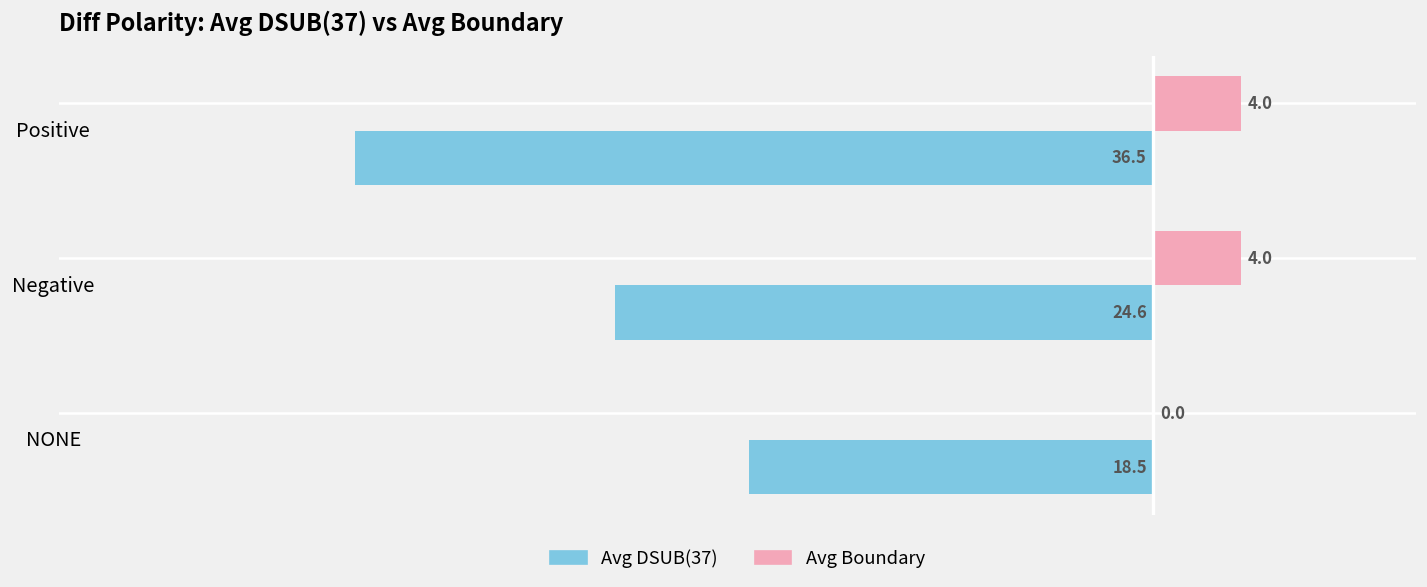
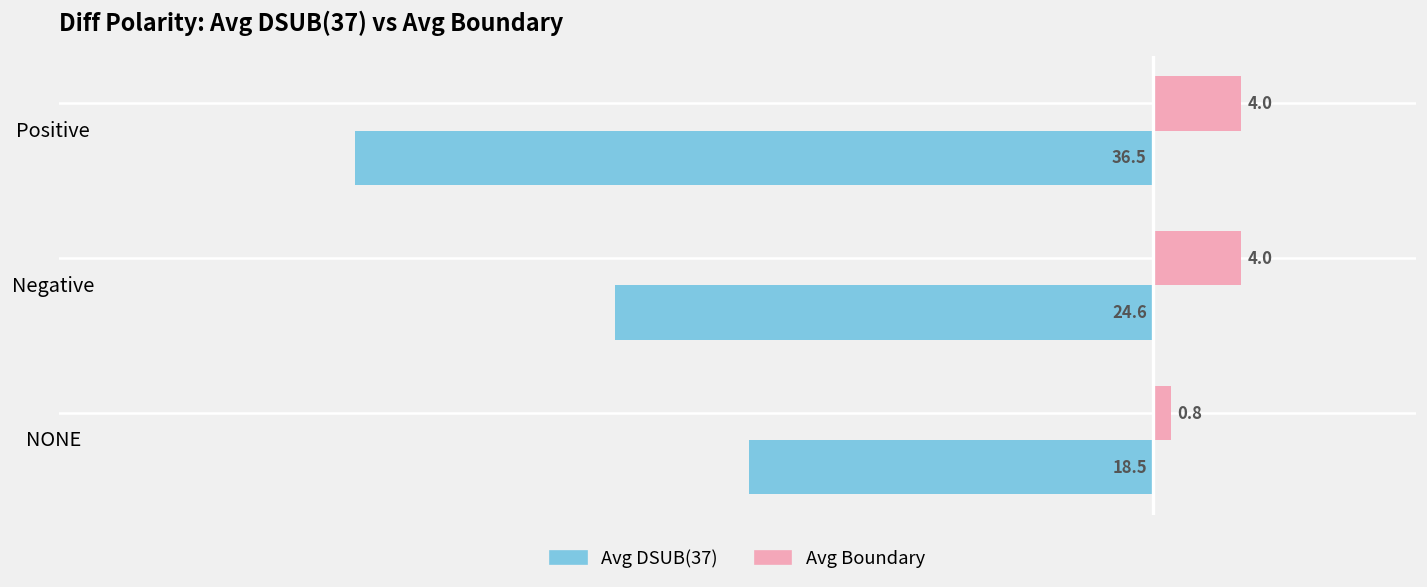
  {
    "Avg Boundary": {
      "Positive": 4.0,
      "Negative": 4.0,
-     "NONE": 0.0
+     "NONE": 0.8
    }
  }
